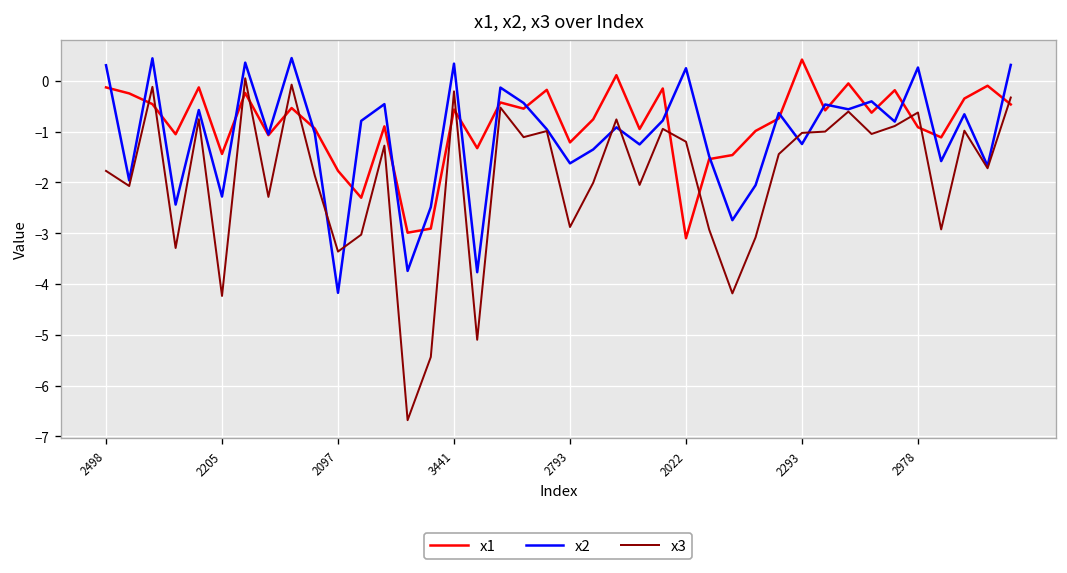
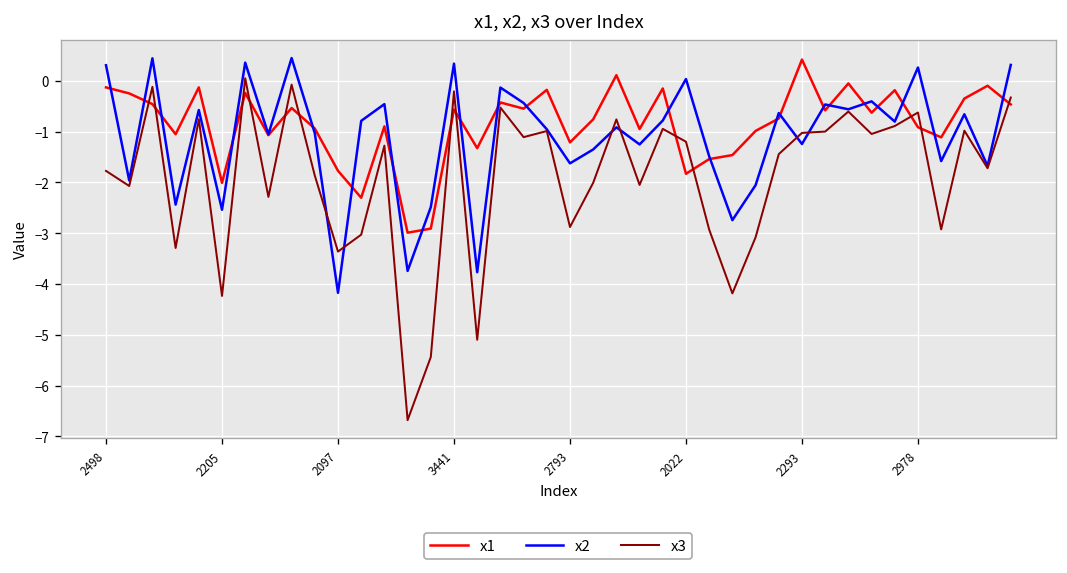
  {
    "x1": {
      "2498": -0.1,
-     "2205": -1.4,
+     "2205": -2.0,
      "2097": -1.8,
      "3441": -0.6,
      "2793": -1.2,
-     "2022": -3.1,
+     "2022": -1.8,
      "2293": 0.4,
      "2978": -0.9
    },
    "x2": {
      "2498": 0.3,
-     "2205": -2.3,
+     "2205": -2.5,
      "2097": -4.2,
      "3441": 0.3,
      "2793": -1.6,
-     "2022": 0.2,
+     "2022": 0.0,
      "2293": -1.2,
      "2978": 0.3
    },
    "x3": {
      "2498": -1.8,
      "2205": -4.2,
      "2097": -3.4,
      "3441": -0.2,
      "2793": -2.9,
      "2022": -1.2,
      "2293": -1.0,
      "2978": -0.6
    }
  }
